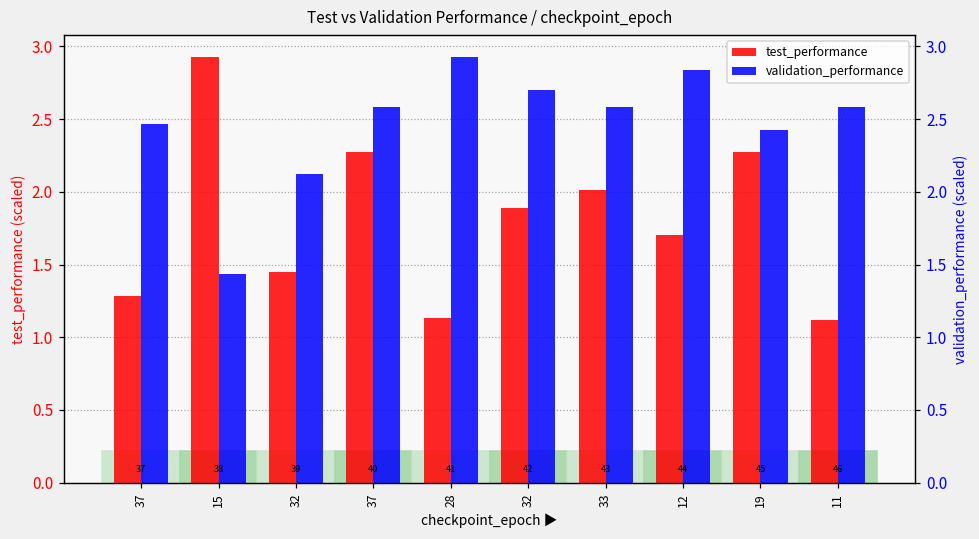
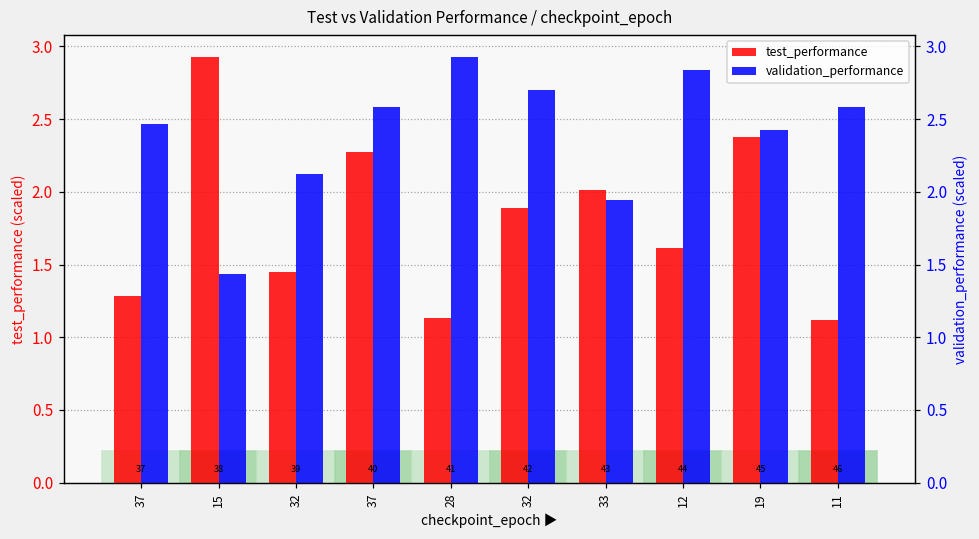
  {
    "test_performance": {
      "15": 2.93,
-     "12": 1.70,
-     "19": 2.27,
+     "12": 1.61,
+     "19": 2.38,
      "11": 1.12
    },
    "validation_performance": {
      "28": 2.93,
-     "33": 2.58,
+     "33": 1.94,
      "19": 2.43
    }
  }
